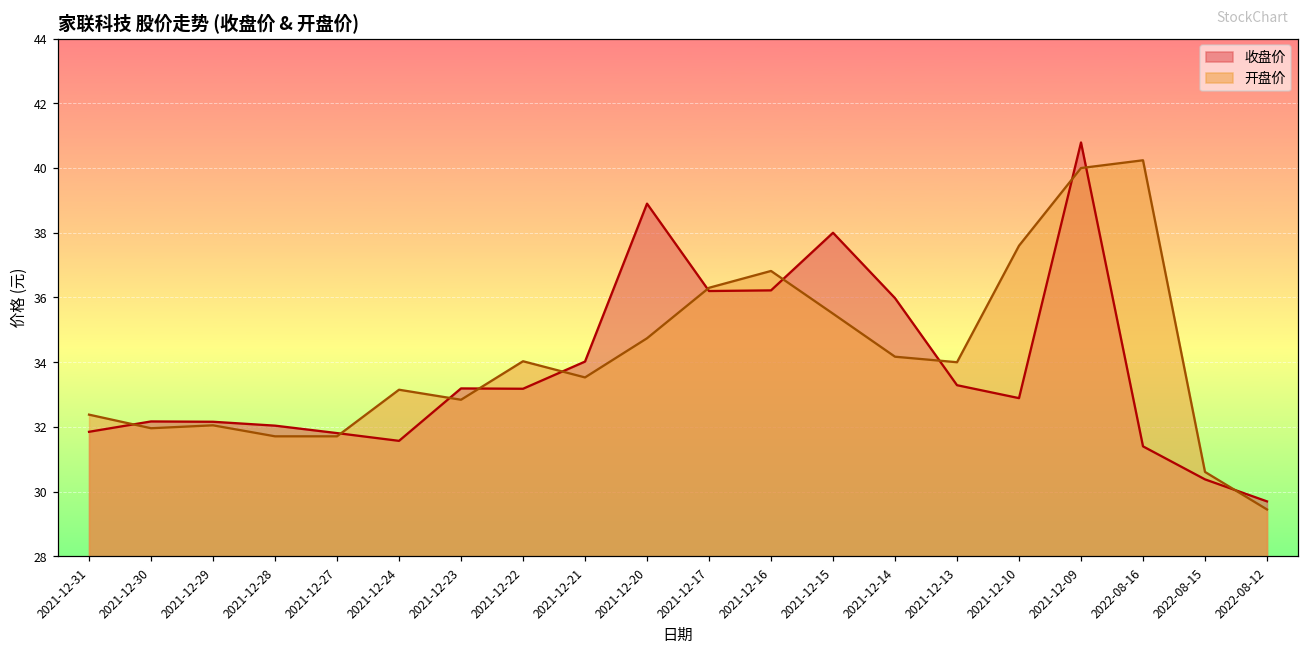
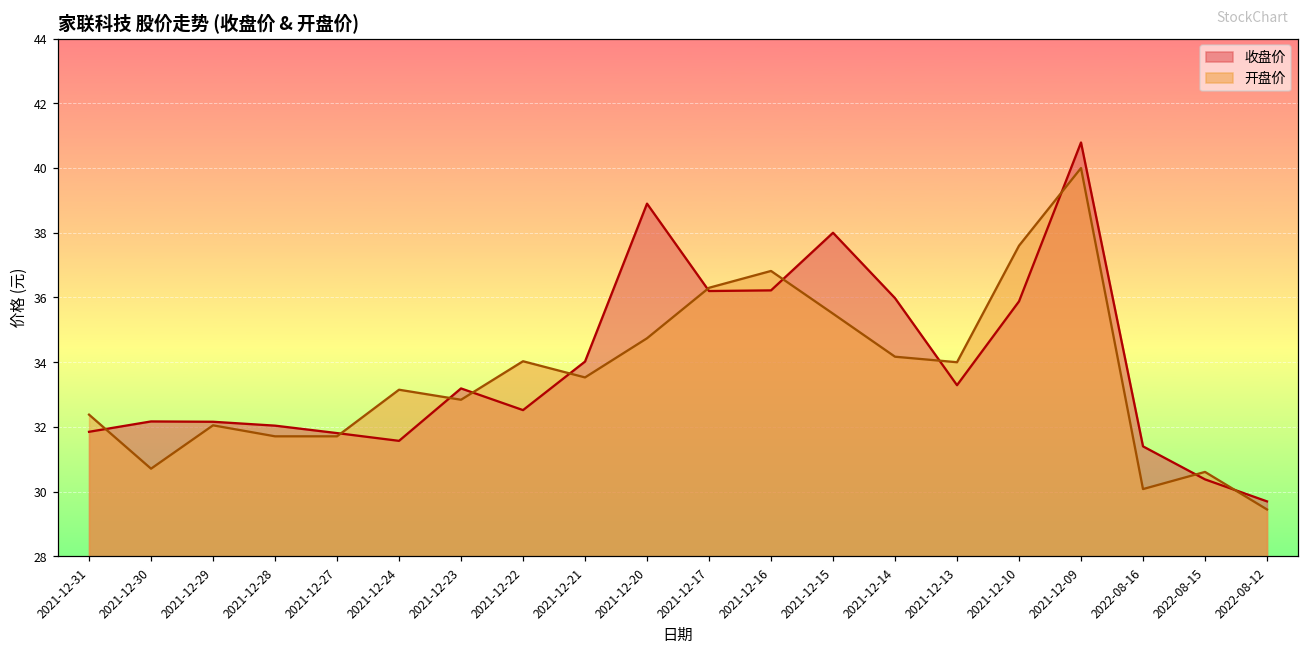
  {
    "收盘价": {
      "2021-12-31": 31.9,
      "2021-12-30": 32.2,
      "2021-12-29": 32.2,
      "2021-12-28": 32.0,
      "2021-12-27": 31.8,
      "2021-12-24": 31.6,
      "2021-12-23": 33.2,
-     "2021-12-22": 33.2,
+     "2021-12-22": 32.5,
      "2021-12-21": 34.0,
      "2021-12-20": 38.9,
      "2021-12-17": 36.2,
      "2021-12-16": 36.2,
      "2021-12-15": 38.0,
      "2021-12-14": 36.0,
      "2021-12-13": 33.3,
-     "2021-12-10": 32.9,
+     "2021-12-10": 35.9,
      "2021-12-09": 40.8,
      "2022-08-16": 31.4,
      "2022-08-15": 30.4,
      "2022-08-12": 29.7
    },
    "开盘价": {
      "2021-12-31": 32.4,
-     "2021-12-30": 32.0,
+     "2021-12-30": 30.7,
      "2021-12-29": 32.1,
      "2021-12-28": 31.7,
      "2021-12-27": 31.7,
      "2021-12-24": 33.2,
      "2021-12-23": 32.8,
      "2021-12-22": 34.0,
      "2021-12-21": 33.5,
      "2021-12-20": 34.7,
      "2021-12-17": 36.3,
      "2021-12-16": 36.8,
      "2021-12-15": 35.5,
      "2021-12-14": 34.2,
      "2021-12-13": 34.0,
      "2021-12-10": 37.6,
      "2021-12-09": 40.0,
-     "2022-08-16": 40.2,
+     "2022-08-16": 30.1,
      "2022-08-15": 30.6,
      "2022-08-12": 29.5
    }
  }
